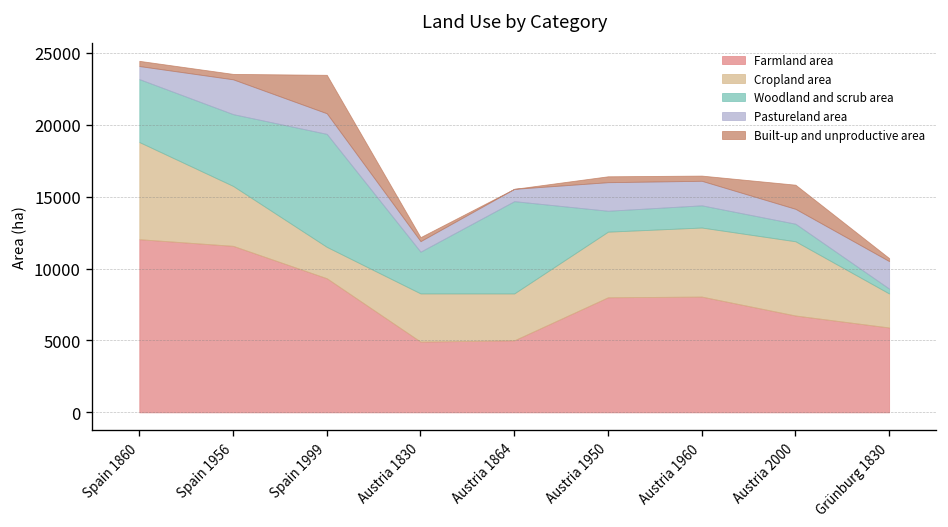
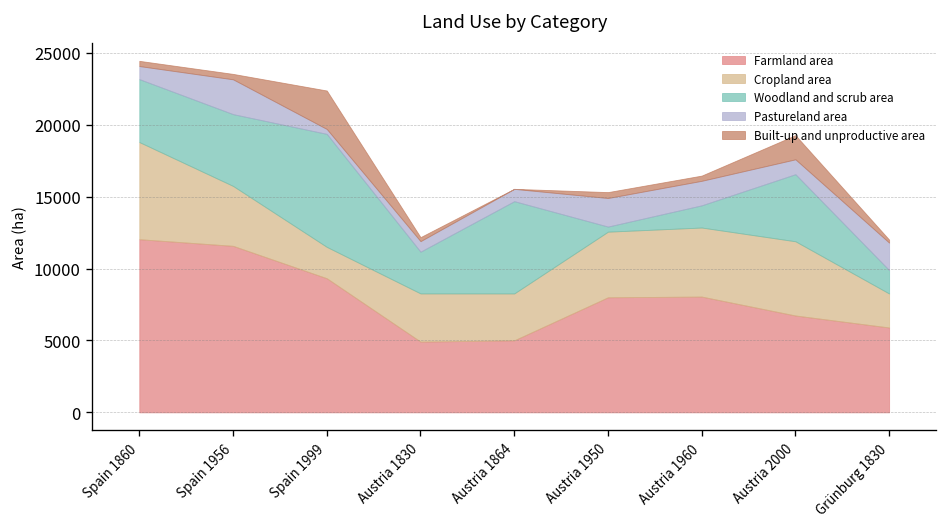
  {
    "Woodland and scrub area": {
      "Spain 1860": 4400,
      "Spain 1956": 5000,
      "Spain 1999": 7900,
      "Austria 1830": 2900,
      "Austria 1864": 6400,
-     "Austria 1950": 1500,
+     "Austria 1950": 400,
      "Austria 1960": 1500,
-     "Austria 2000": 1200,
-     "Grünburg 1830": 300
+     "Austria 2000": 4700,
+     "Grünburg 1830": 1600
    },
    "Pastureland area": {
      "Spain 1860": 900,
      "Spain 1956": 2400,
-     "Spain 1999": 1400,
+     "Spain 1999": 300,
      "Austria 1830": 700,
      "Austria 1950": 2000,
      "Austria 1960": 1700,
      "Austria 2000": 1000
    }
  }
